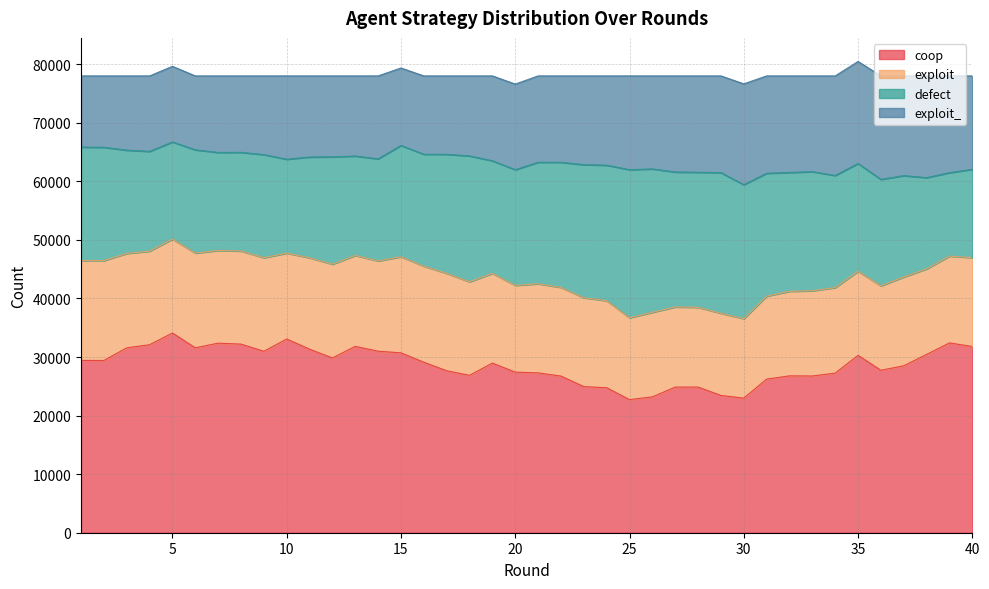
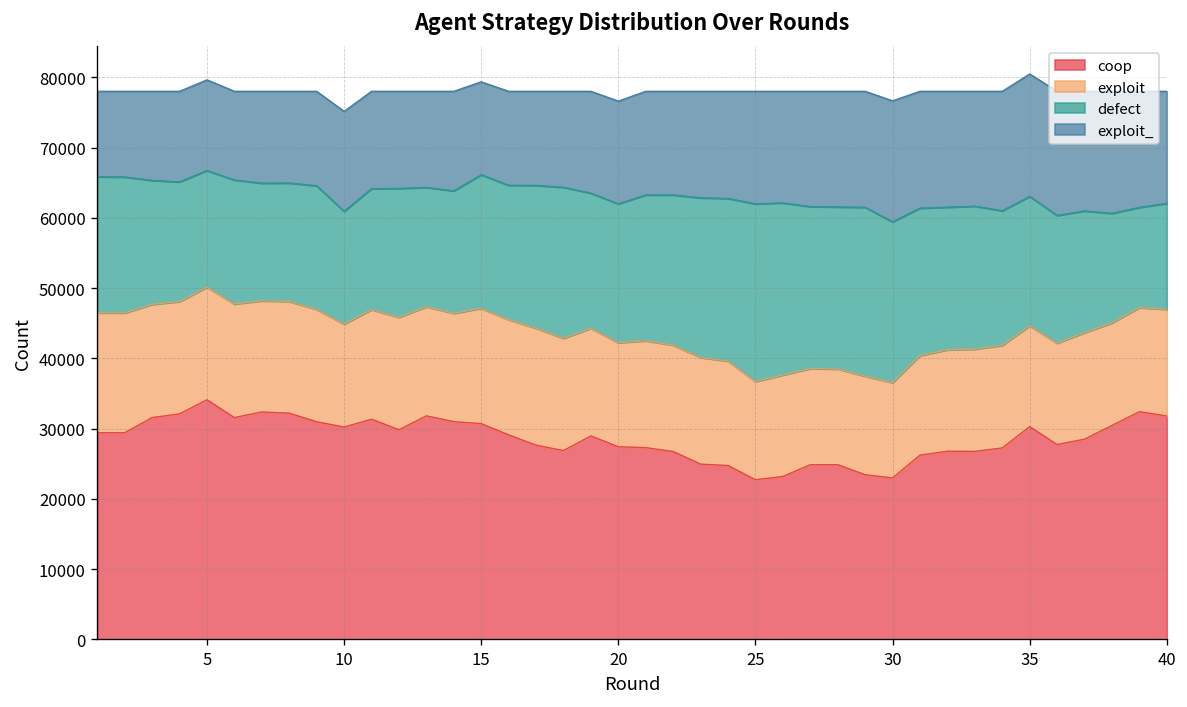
  {
    "coop": {
      "5": 34000,
-     "10": 33000,
+     "10": 30000,
      "15": 31000,
      "20": 27000,
      "25": 23000,
      "30": 23000,
      "35": 30000,
      "40": 32000
    },
    "exploit": {
      "5": 16000,
      "10": 15000,
      "15": 16000,
      "20": 15000,
      "25": 14000,
      "30": 14000,
      "35": 14000,
      "40": 15000
    }
  }
